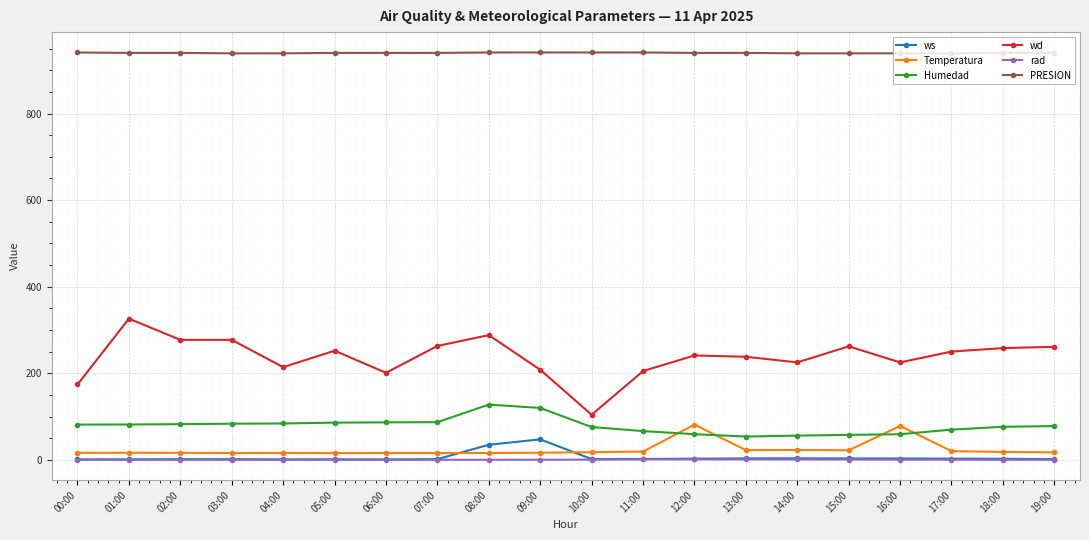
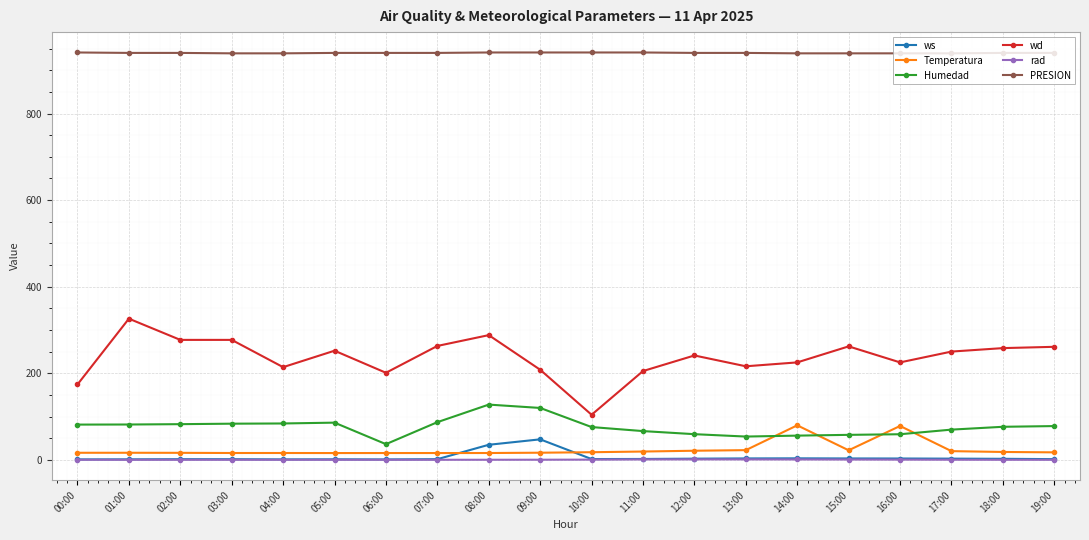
  {
    "ws": {
      "08:00": 30,
      "09:00": 50
    },
    "Temperatura": {
      "00:00": 20,
      "01:00": 20,
      "02:00": 20,
      "03:00": 20,
      "04:00": 20,
      "05:00": 20,
      "06:00": 20,
      "07:00": 20,
      "08:00": 20,
      "09:00": 20,
      "10:00": 20,
      "11:00": 20,
-     "12:00": 80,
+     "12:00": 20,
      "13:00": 20,
-     "14:00": 20,
+     "14:00": 80,
      "15:00": 20,
      "16:00": 80,
      "17:00": 20,
      "18:00": 20,
      "19:00": 20
    },
    "Humedad": {
      "00:00": 80,
      "01:00": 80,
      "02:00": 80,
      "03:00": 80,
      "04:00": 80,
      "05:00": 90,
-     "06:00": 90,
+     "06:00": 40,
      "07:00": 90,
      "08:00": 130,
      "09:00": 120,
      "10:00": 80,
      "11:00": 70,
      "12:00": 60,
      "13:00": 50,
      "14:00": 60,
      "15:00": 60,
      "16:00": 60,
      "17:00": 70,
      "18:00": 80,
      "19:00": 80
    },
    "wd": {
      "00:00": 170,
      "01:00": 330,
      "02:00": 280,
      "03:00": 280,
      "04:00": 210,
      "05:00": 250,
      "06:00": 200,
      "07:00": 260,
      "08:00": 290,
      "09:00": 210,
      "10:00": 100,
      "11:00": 210,
      "12:00": 240,
-     "13:00": 240,
+     "13:00": 220,
      "14:00": 230,
      "15:00": 260,
      "16:00": 230,
      "17:00": 250,
      "18:00": 260,
      "19:00": 260
    },
    "rad": {
      "08:00": 0,
      "09:00": 0
    },
    "PRESION": {
      "00:00": 940,
      "01:00": 940,
      "02:00": 940,
      "03:00": 940,
      "04:00": 940,
      "05:00": 940,
      "06:00": 940,
      "07:00": 940,
      "08:00": 940,
      "09:00": 940,
      "10:00": 940,
      "11:00": 940,
      "12:00": 940,
      "13:00": 940,
      "14:00": 940,
      "15:00": 940
    }
  }
